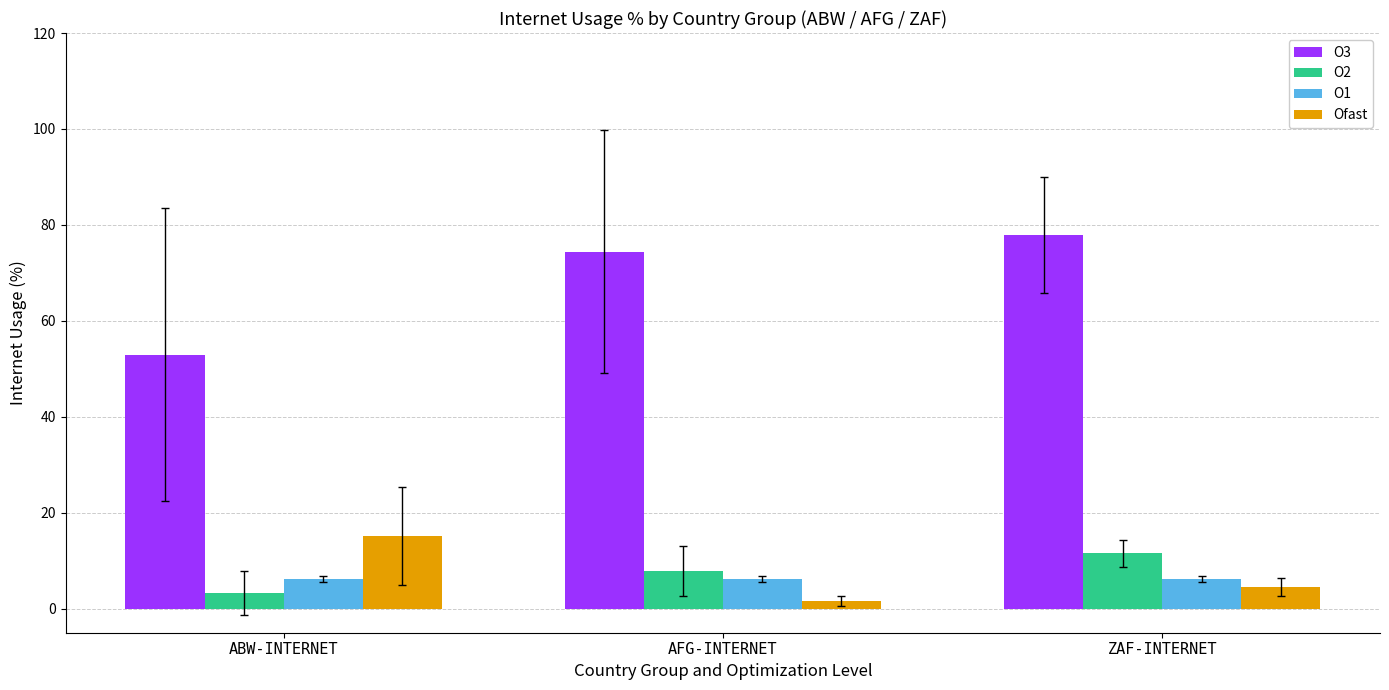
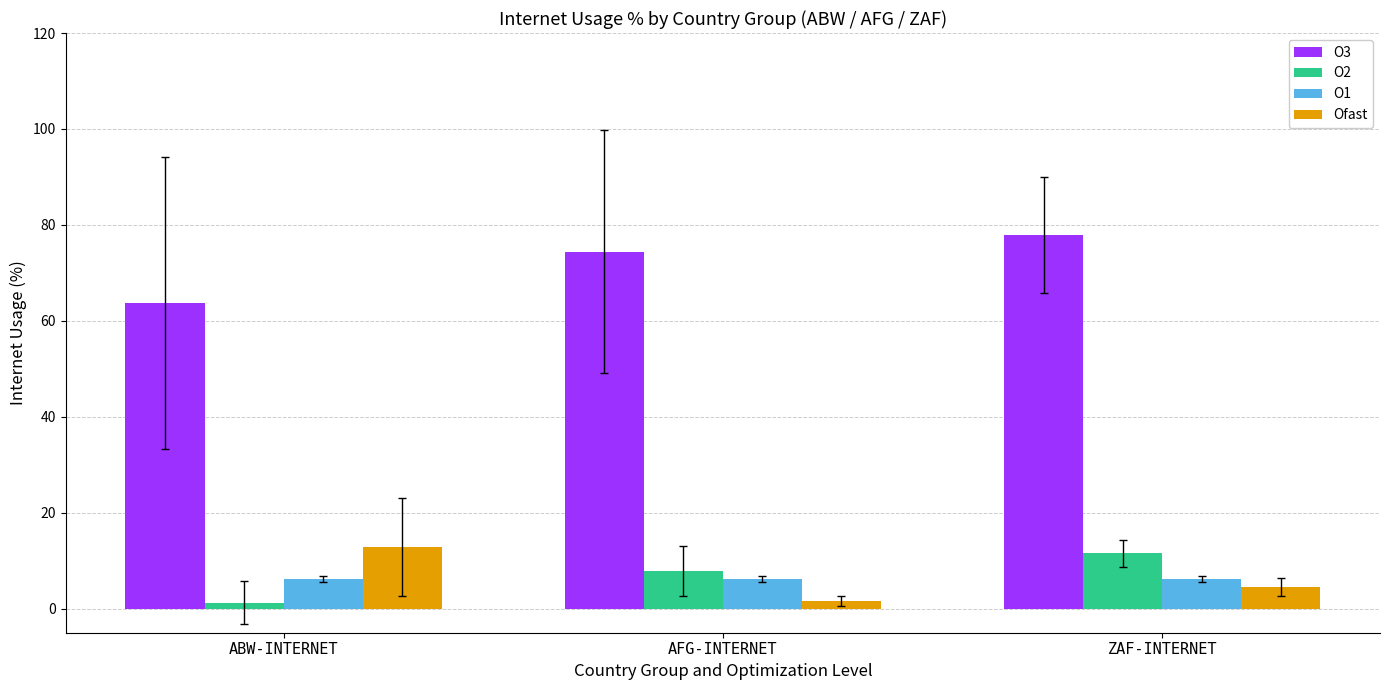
  {
    "O3": {
-     "ABW-INTERNET": 53,
+     "ABW-INTERNET": 64,
      "AFG-INTERNET": 74,
      "ZAF-INTERNET": 78
    },
    "O2": {
-     "ABW-INTERNET": 3,
+     "ABW-INTERNET": 1,
      "AFG-INTERNET": 8,
      "ZAF-INTERNET": 12
    },
    "O1": {
      "ABW-INTERNET": 6,
      "AFG-INTERNET": 6,
      "ZAF-INTERNET": 6
    },
    "Ofast": {
-     "ABW-INTERNET": 15,
+     "ABW-INTERNET": 13,
      "AFG-INTERNET": 2,
      "ZAF-INTERNET": 5
    }
  }
